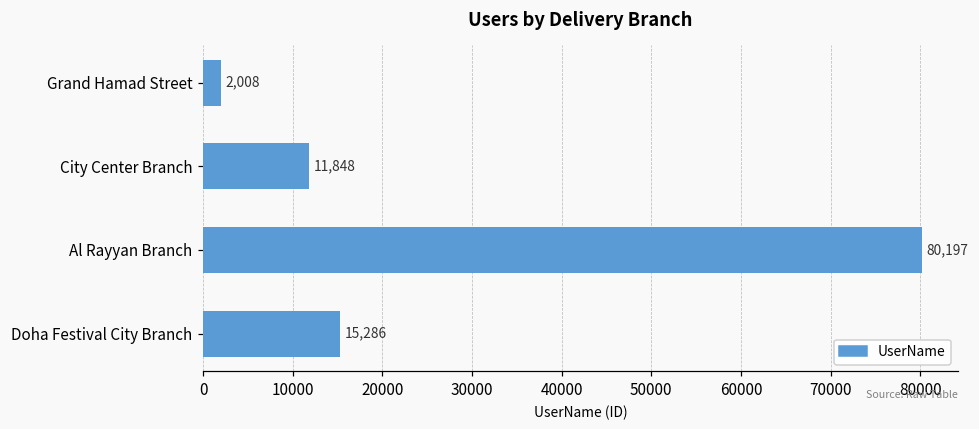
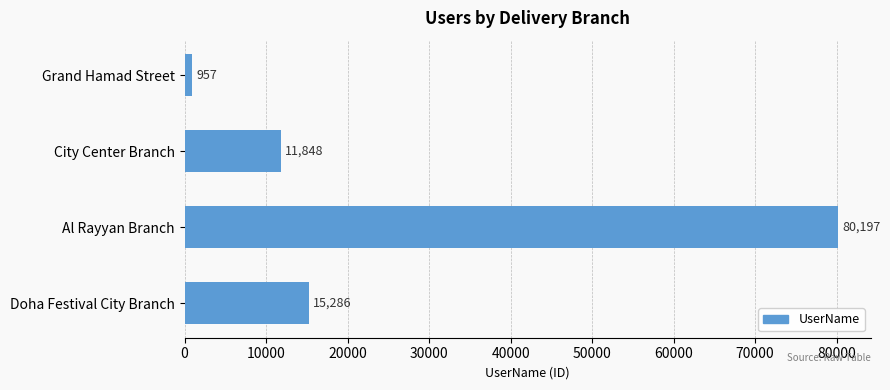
  {
-   "Grand Hamad Street": "2,008",
+   "Grand Hamad Street": "957",
    "City Center Branch": "11,848",
    "Al Rayyan Branch": "80,197",
    "Doha Festival City Branch": "15,286"
  }
